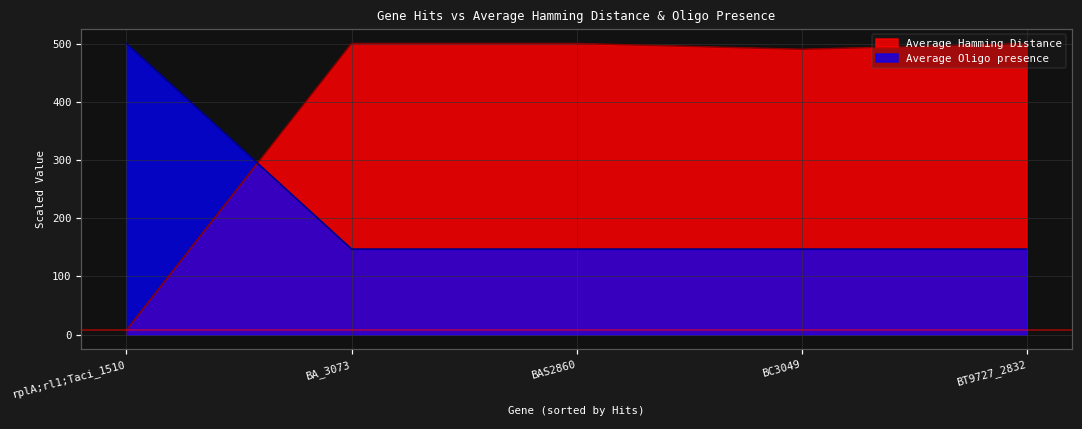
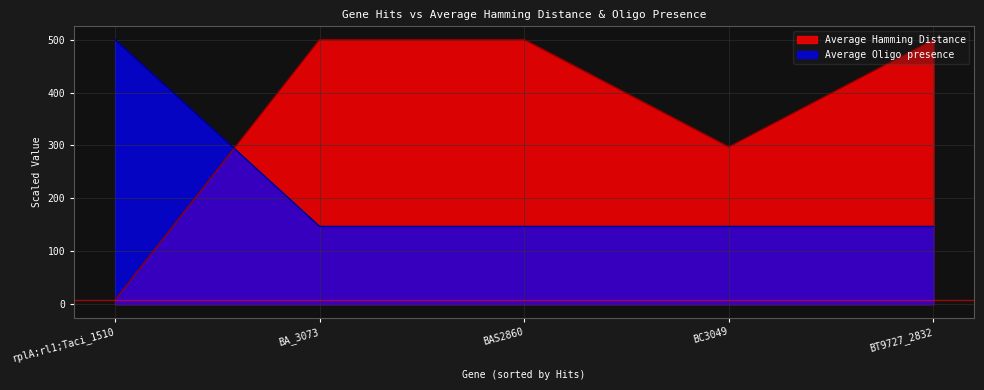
  {
    "Average Hamming Distance": {
      "rplA;rl1;Taci_1510": 10,
      "BA_3073": 500,
      "BAS2860": 500,
-     "BC3049": 490
+     "BC3049": 300
    },
    "Average Oligo presence": {
      "rplA;rl1;Taci_1510": 500,
      "BA_3073": 150,
      "BAS2860": 150,
      "BC3049": 150,
      "BT9727_2832": 150
    }
  }
